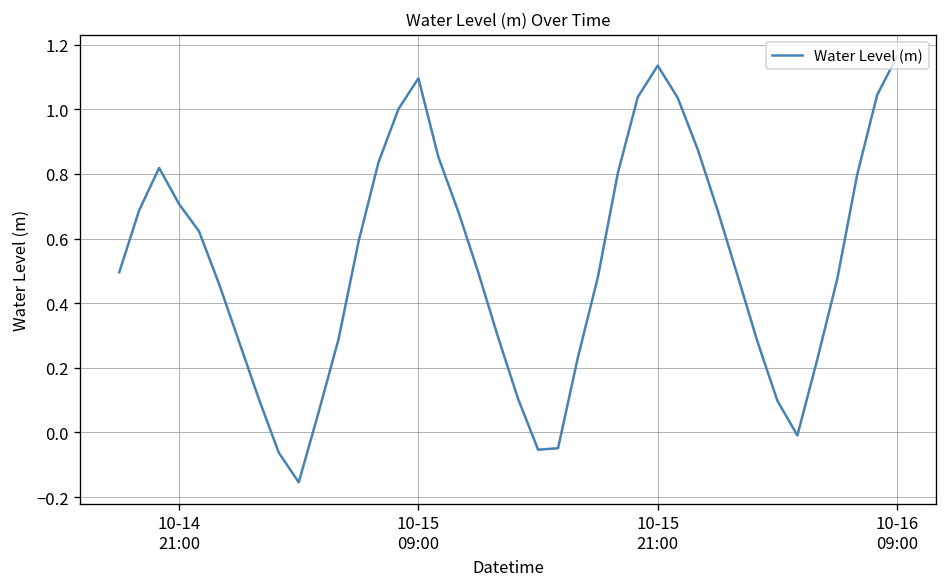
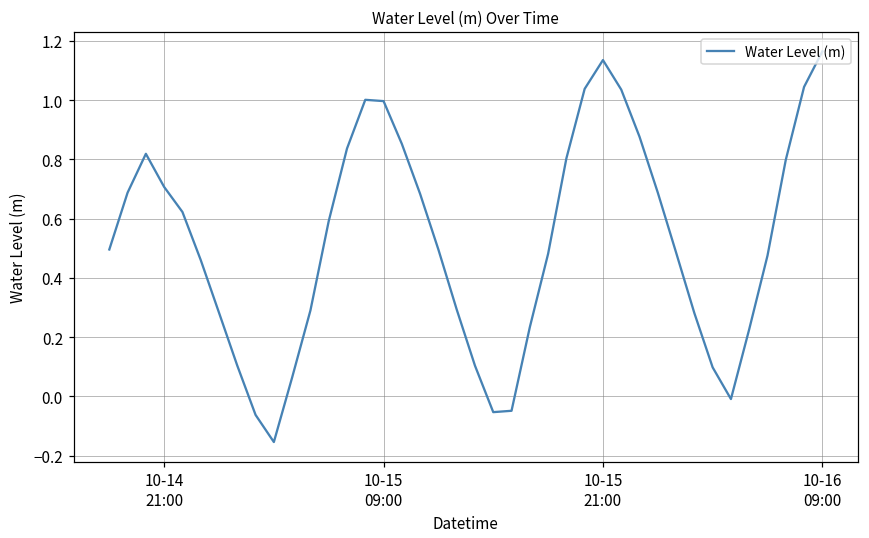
  {
    "10-14 21:00": 0.71,
-   "10-15 09:00": 1.10,
+   "10-15 09:00": 1.00,
    "10-15 21:00": 1.14
  }
